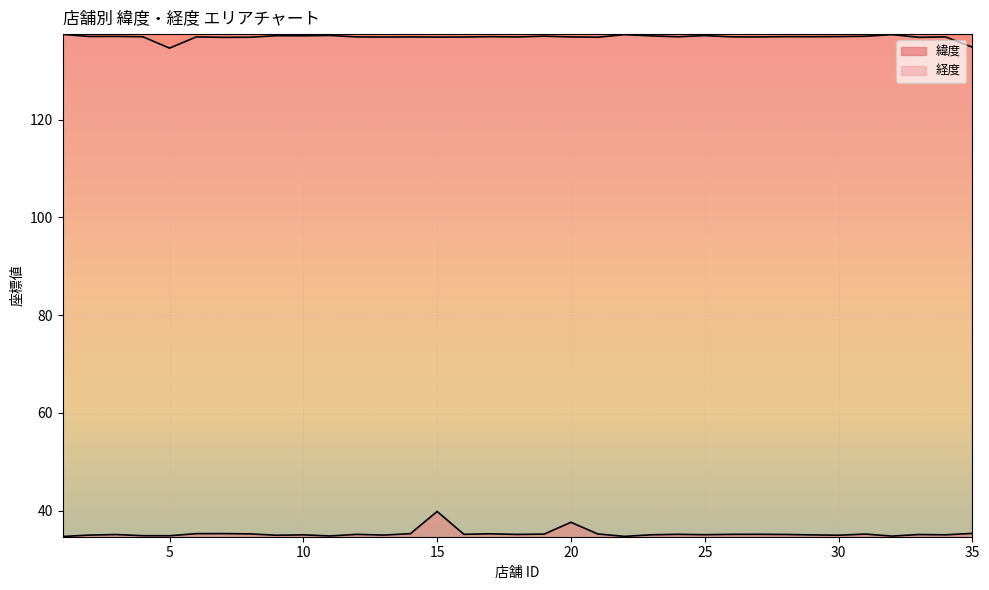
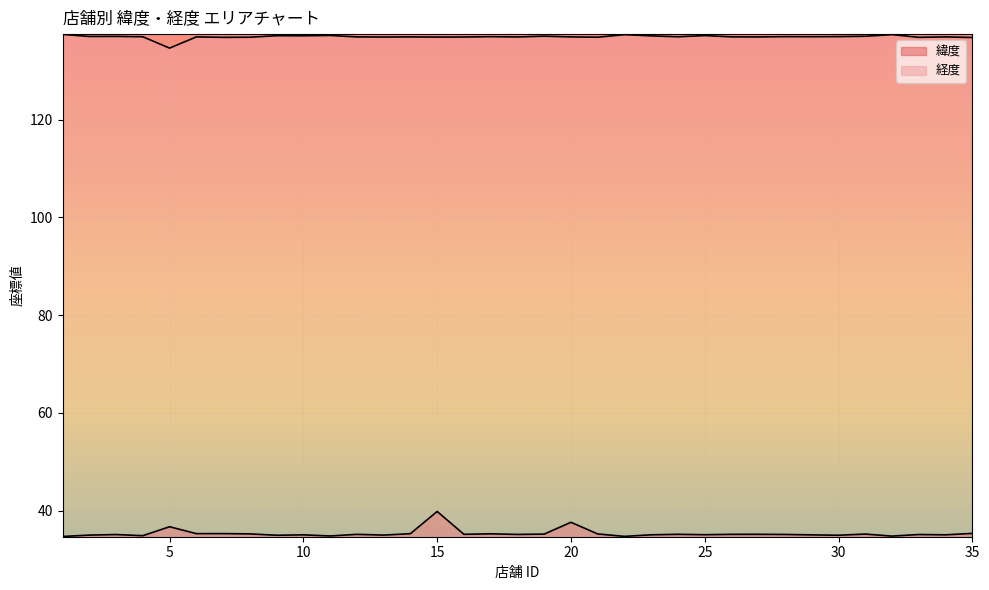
  {
    "緯度": {
-     "5": 35,
+     "5": 37,
      "10": 35,
      "15": 40,
      "20": 38,
      "25": 35,
      "30": 35,
      "35": 35
    },
    "経度": {
      "5": 135,
      "10": 137,
      "15": 137,
      "20": 137,
      "25": 137,
      "30": 137,
-     "35": 135
+     "35": 137
    }
  }
